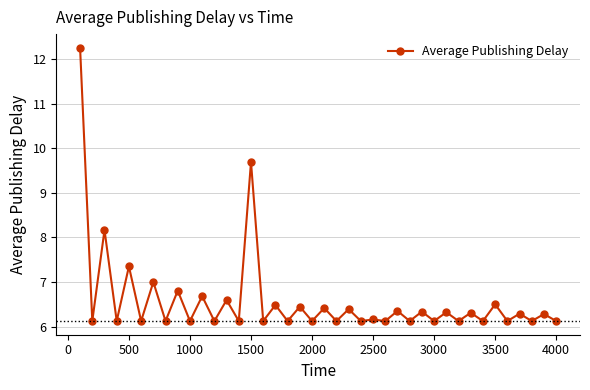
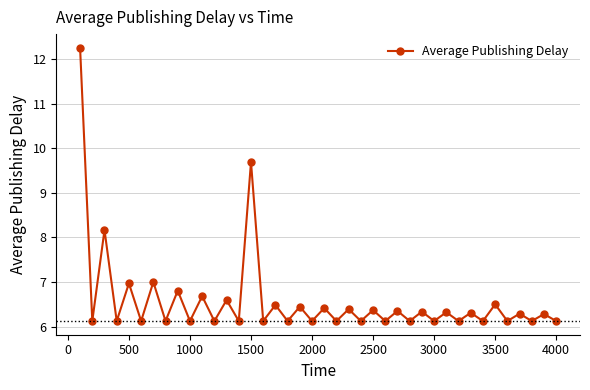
  {
-   "500": 7.4,
+   "500": 7.0,
    "1000": 6.1,
    "1500": 9.7,
    "2000": 6.1,
-   "2500": 6.2,
+   "2500": 6.4,
    "3000": 6.1,
    "3500": 6.5,
    "4000": 6.1
  }
